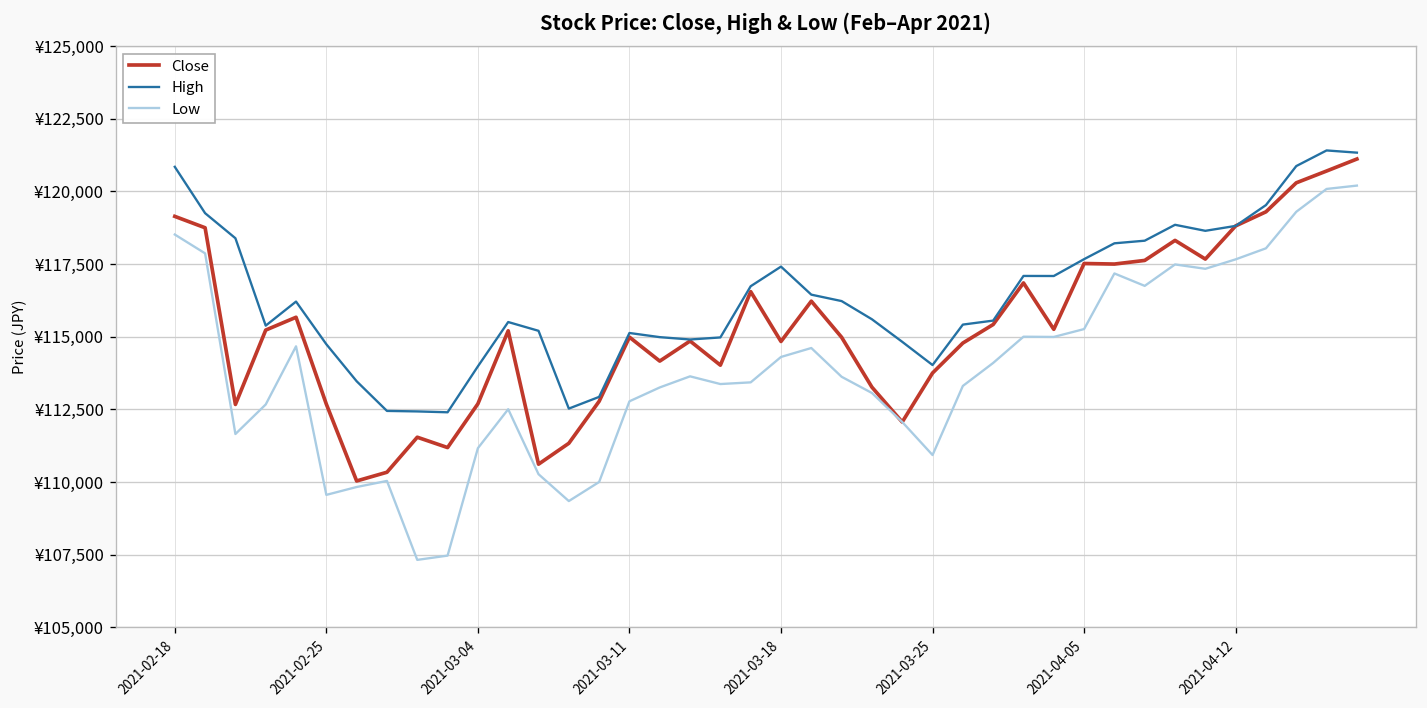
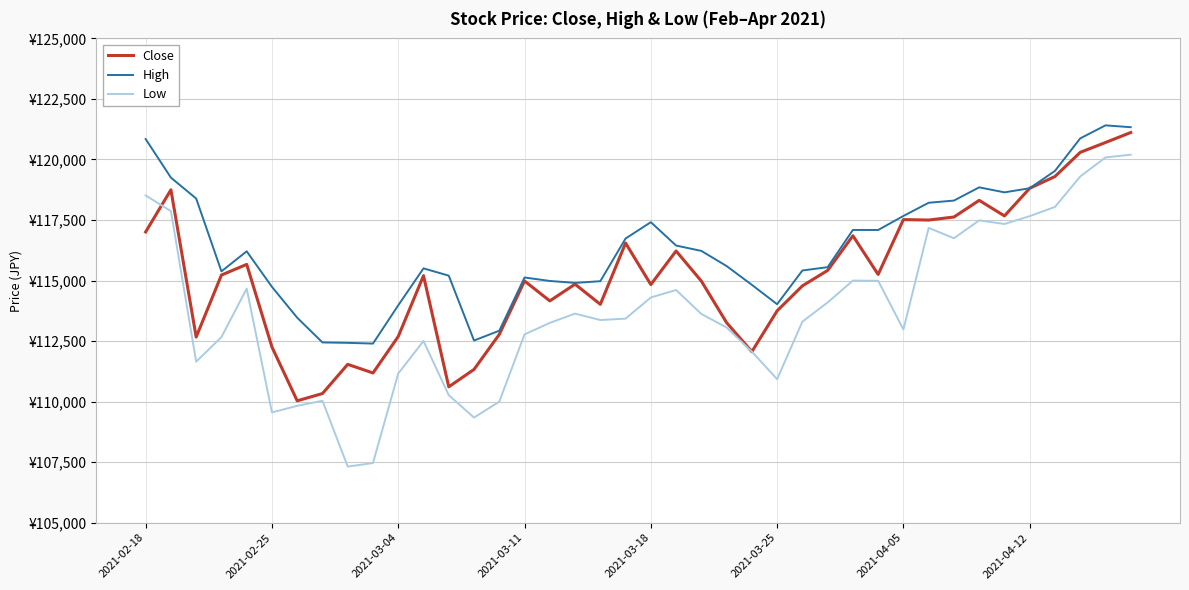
  {
    "Close": {
-     "2021-02-18": "¥119,100",
-     "2021-02-25": "¥112,700",
+     "2021-02-18": "¥117,000",
+     "2021-02-25": "¥112,300",
      "2021-03-04": "¥112,700",
      "2021-03-11": "¥115,000",
      "2021-03-18": "¥114,800",
      "2021-03-25": "¥113,800",
      "2021-04-05": "¥117,500"
    },
    "High": {
      "2021-02-18": "¥120,800",
      "2021-02-25": "¥114,700",
      "2021-03-04": "¥114,000",
      "2021-03-11": "¥115,100",
      "2021-03-18": "¥117,400",
      "2021-03-25": "¥114,000",
      "2021-04-05": "¥117,700"
    },
    "Low": {
      "2021-02-18": "¥118,500",
      "2021-02-25": "¥109,600",
      "2021-03-04": "¥111,200",
      "2021-03-11": "¥112,800",
      "2021-03-18": "¥114,300",
      "2021-03-25": "¥110,900",
-     "2021-04-05": "¥115,300",
+     "2021-04-05": "¥113,000",
      "2021-04-12": "¥117,700"
    }
  }
